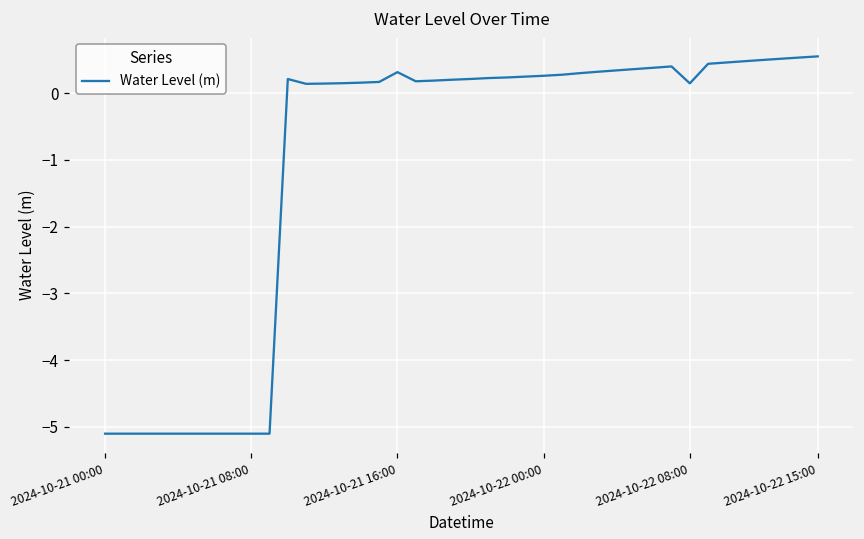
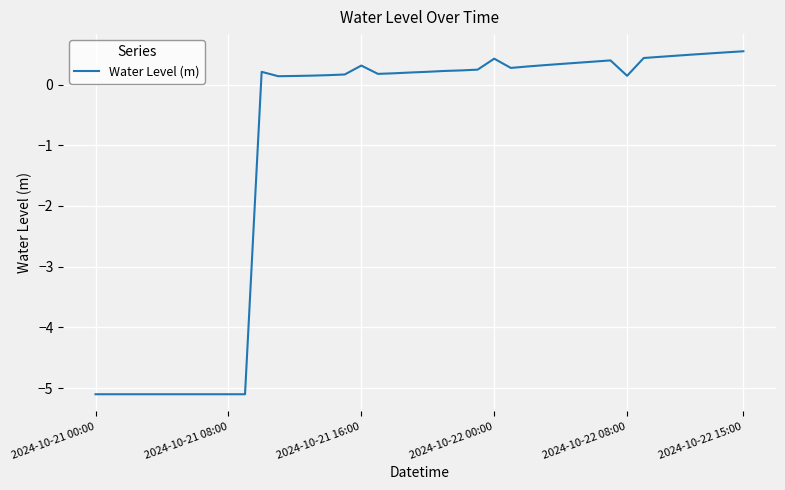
  {
    "2024-10-21 00:00": -5.1,
    "2024-10-21 08:00": -5.1,
    "2024-10-21 16:00": 0.3,
-   "2024-10-22 00:00": 0.3,
+   "2024-10-22 00:00": 0.4,
    "2024-10-22 08:00": 0.1,
    "2024-10-22 15:00": 0.5
  }
